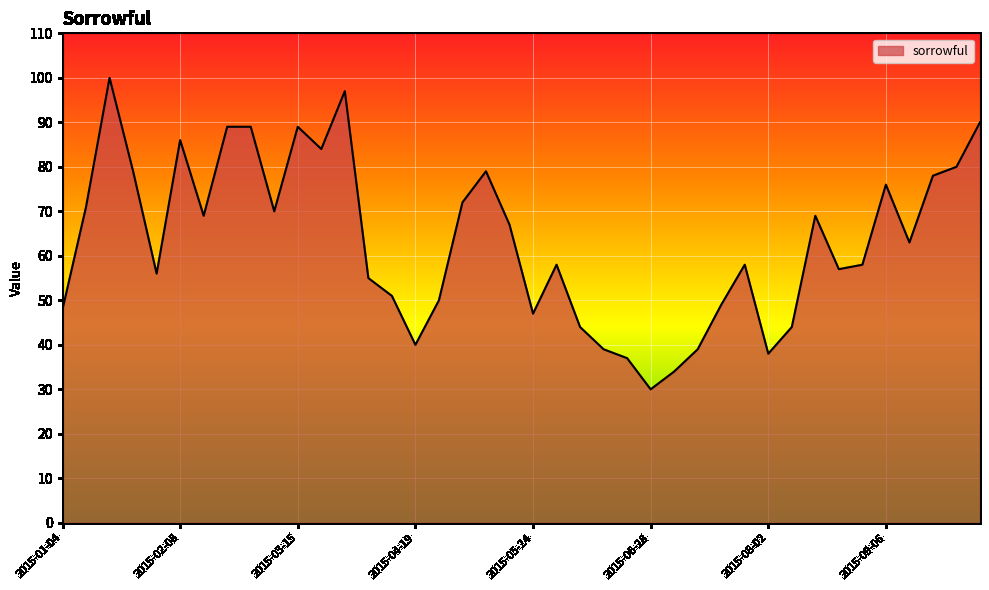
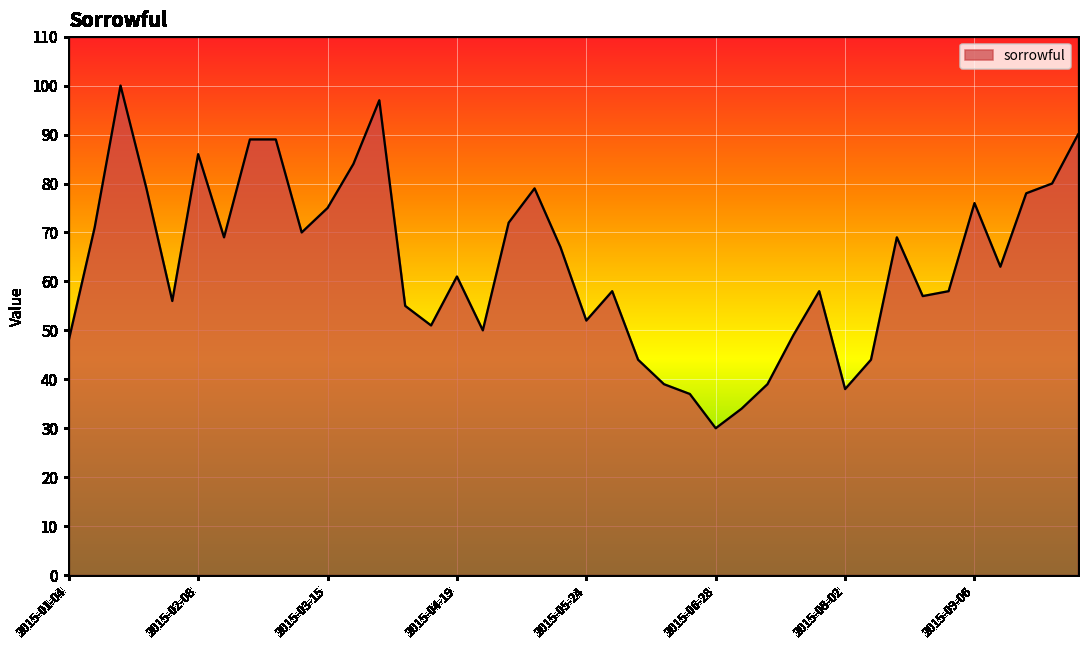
  {
    "2015-01-04": 48,
    "2015-02-08": 86,
-   "2015-03-15": 89,
-   "2015-04-19": 40,
-   "2015-05-24": 47,
+   "2015-03-15": 75,
+   "2015-04-19": 61,
+   "2015-05-24": 52,
    "2015-06-28": 30,
    "2015-08-02": 38,
    "2015-09-06": 76
  }
